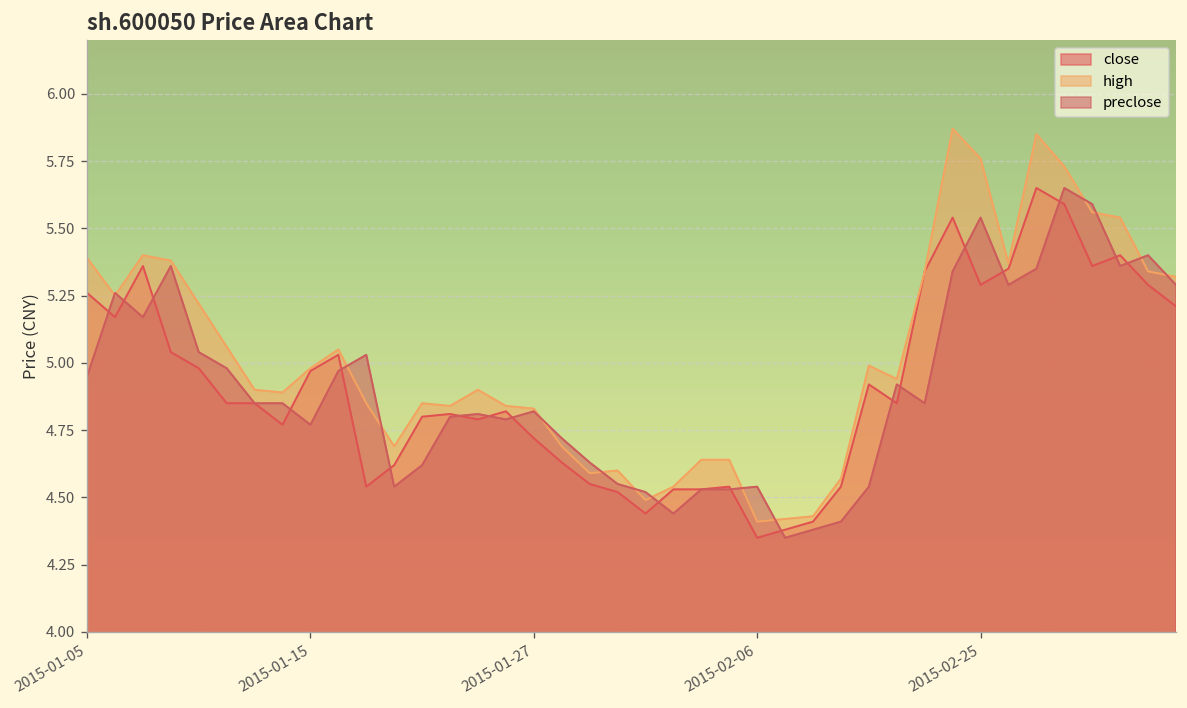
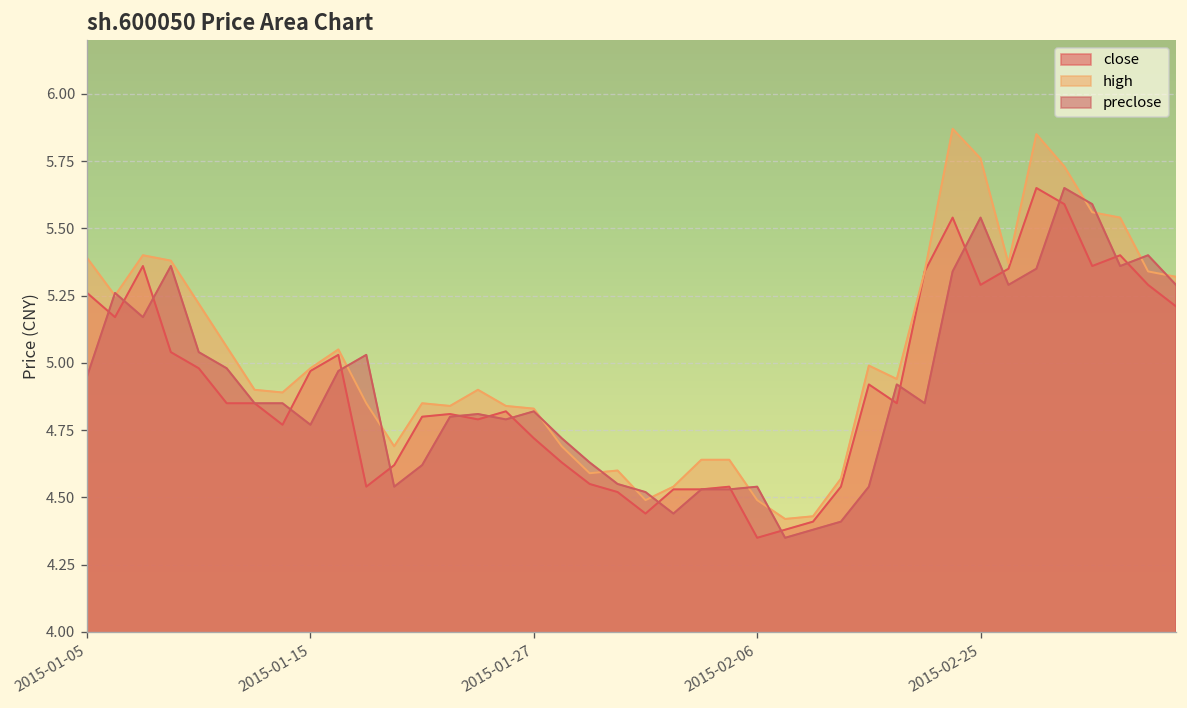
  {
    "high": {
      "2015-01-05": 5.39,
-     "2015-02-06": 4.41,
+     "2015-02-06": 4.49,
      "2015-02-25": 5.76
    }
  }
